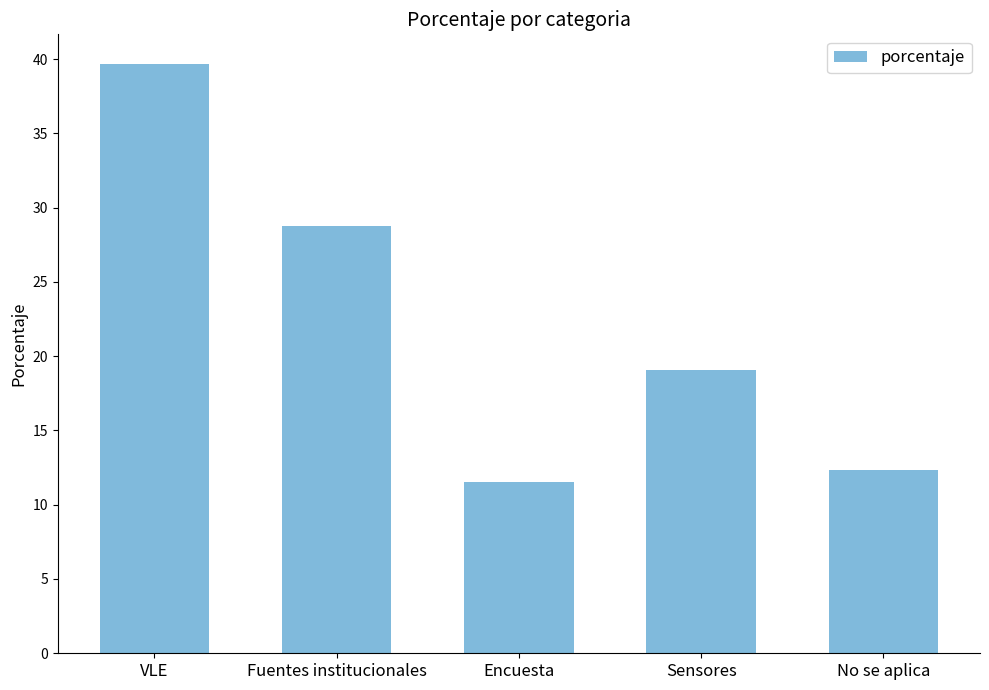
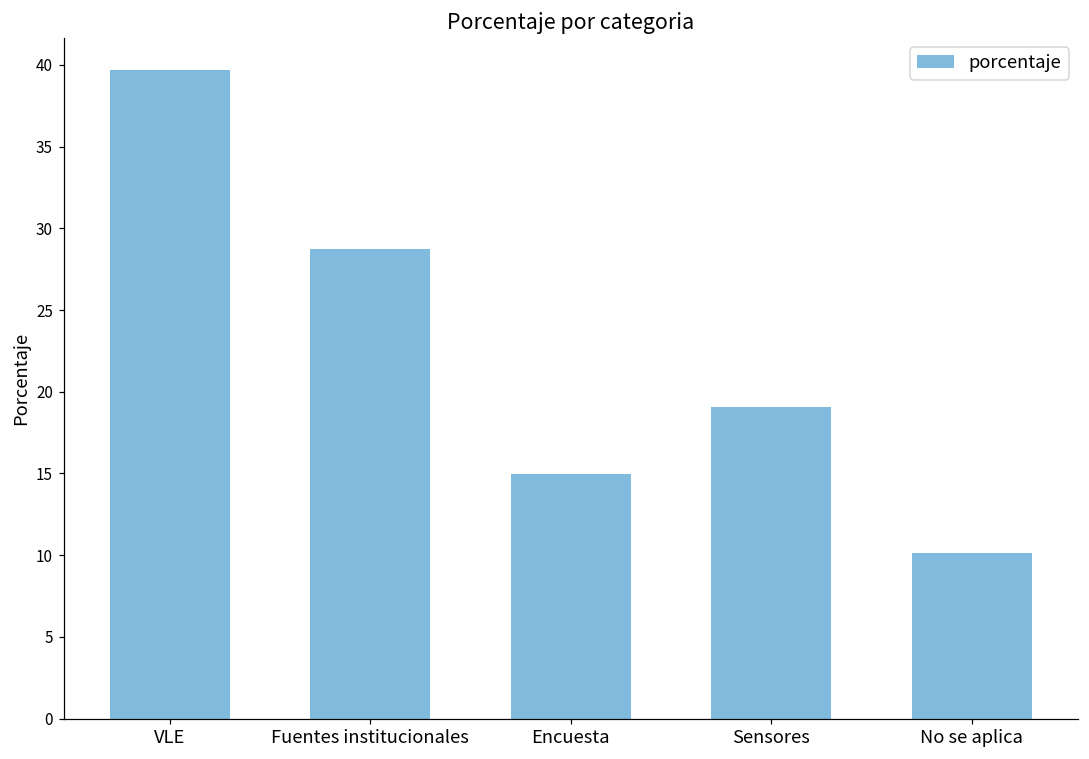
  {
    "VLE": 39.7,
    "Fuentes institucionales": 28.7,
-   "Encuesta": 11.6,
+   "Encuesta": 15.0,
    "Sensores": 19.1,
-   "No se aplica": 12.4
+   "No se aplica": 10.1
  }
